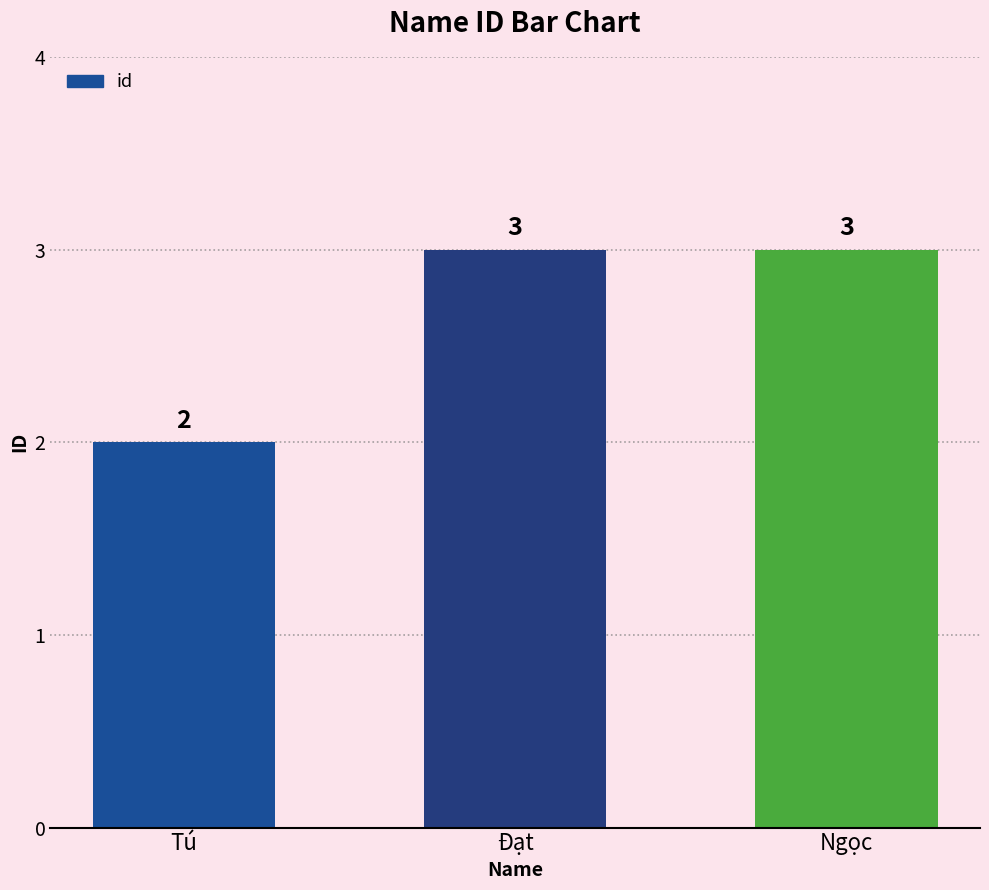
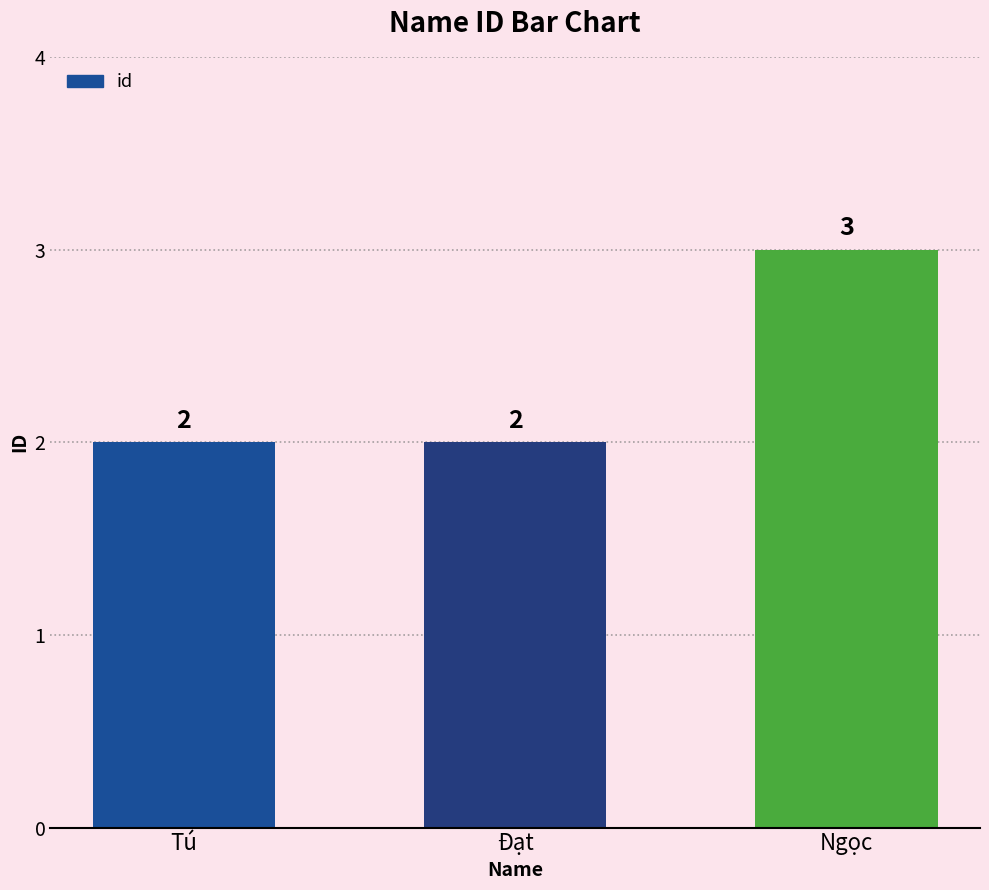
  {
    "Tú": 2,
-   "Đạt": 3,
+   "Đạt": 2,
    "Ngọc": 3
  }
